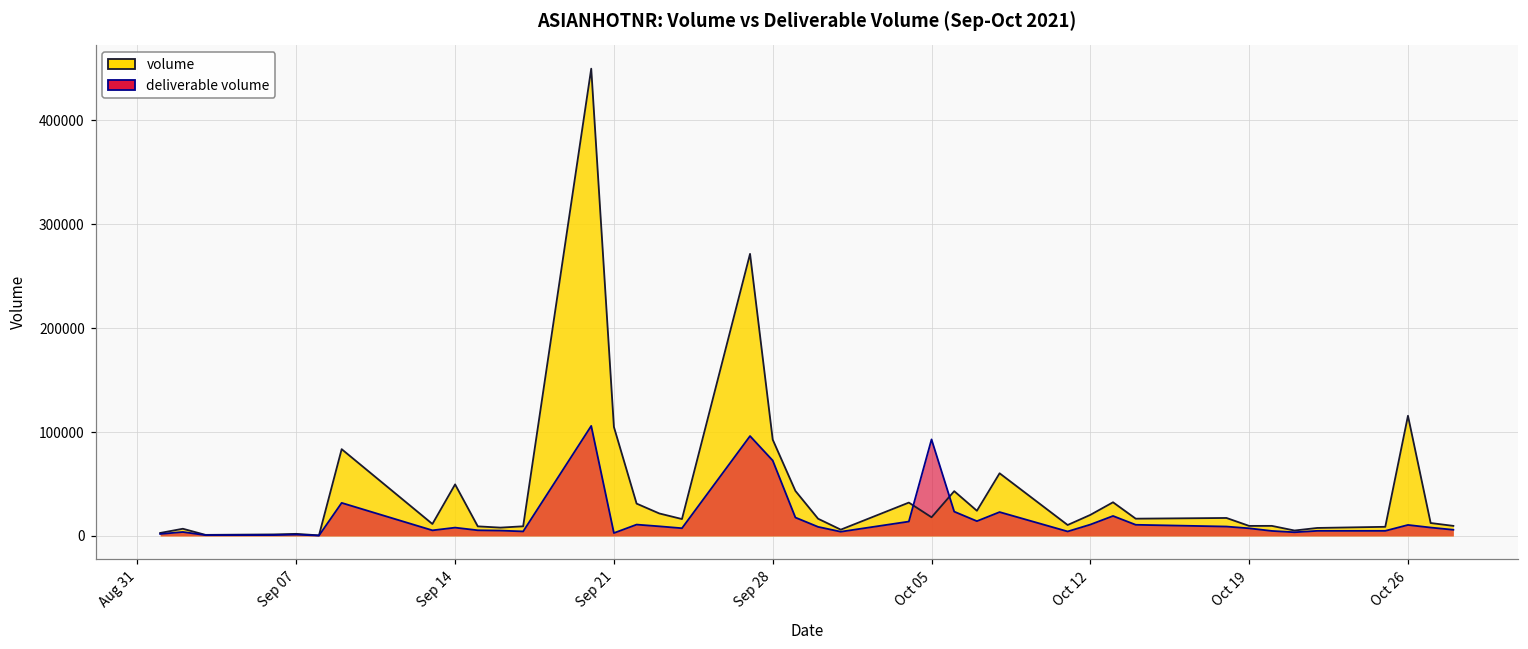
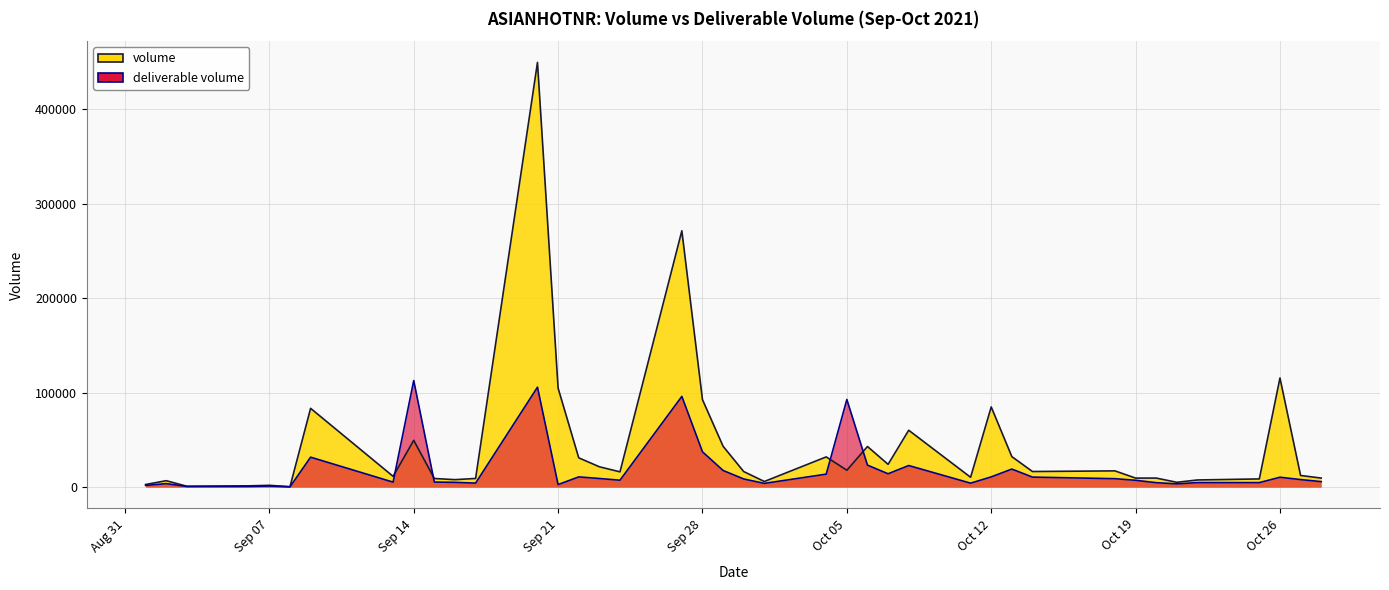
  {
    "volume": {
      "Sep 14": 50000,
      "Sep 21": 100000,
      "Sep 28": 90000,
      "Oct 05": 20000,
-     "Oct 12": 20000,
+     "Oct 12": 90000,
      "Oct 26": 120000
    },
    "deliverable volume": {
-     "Sep 14": 10000,
+     "Sep 14": 110000,
      "Sep 21": 0,
-     "Sep 28": 70000,
+     "Sep 28": 40000,
      "Oct 05": 90000,
      "Oct 12": 10000,
      "Oct 26": 10000
    }
  }
